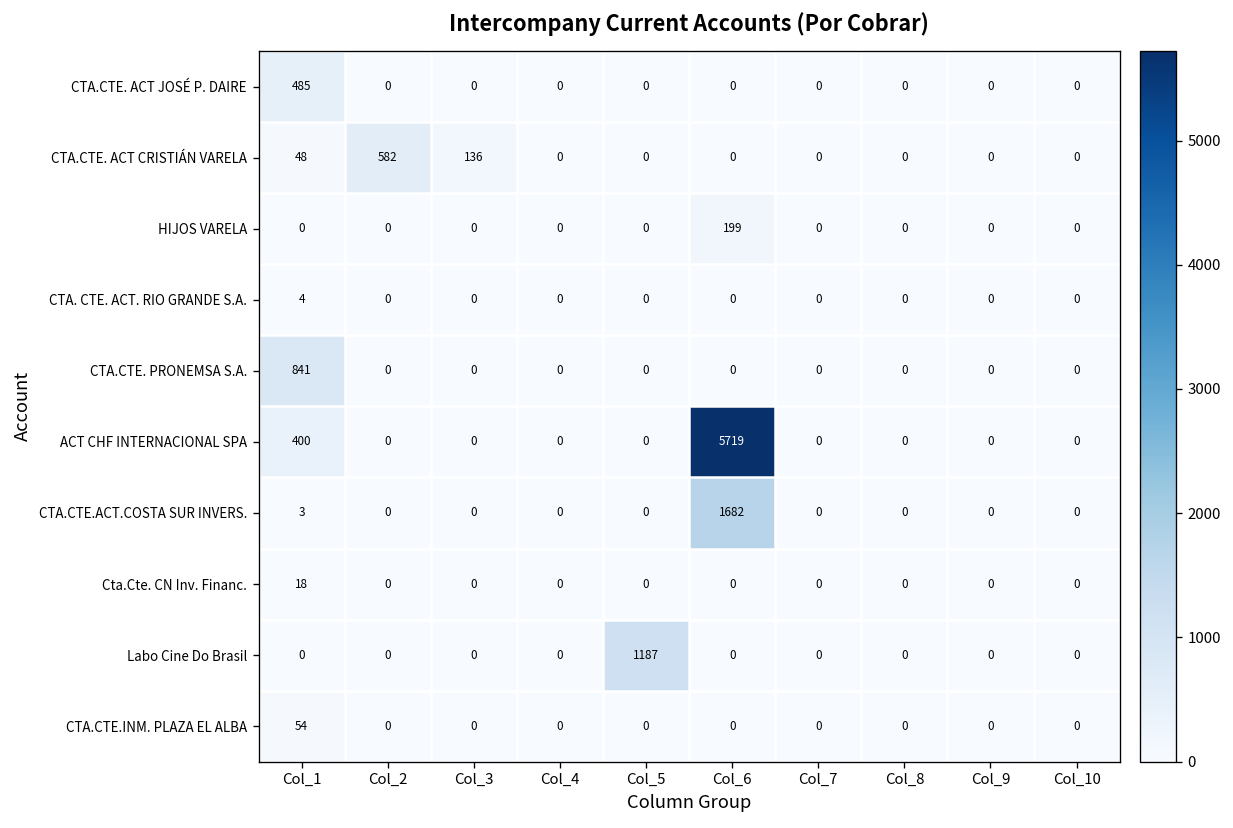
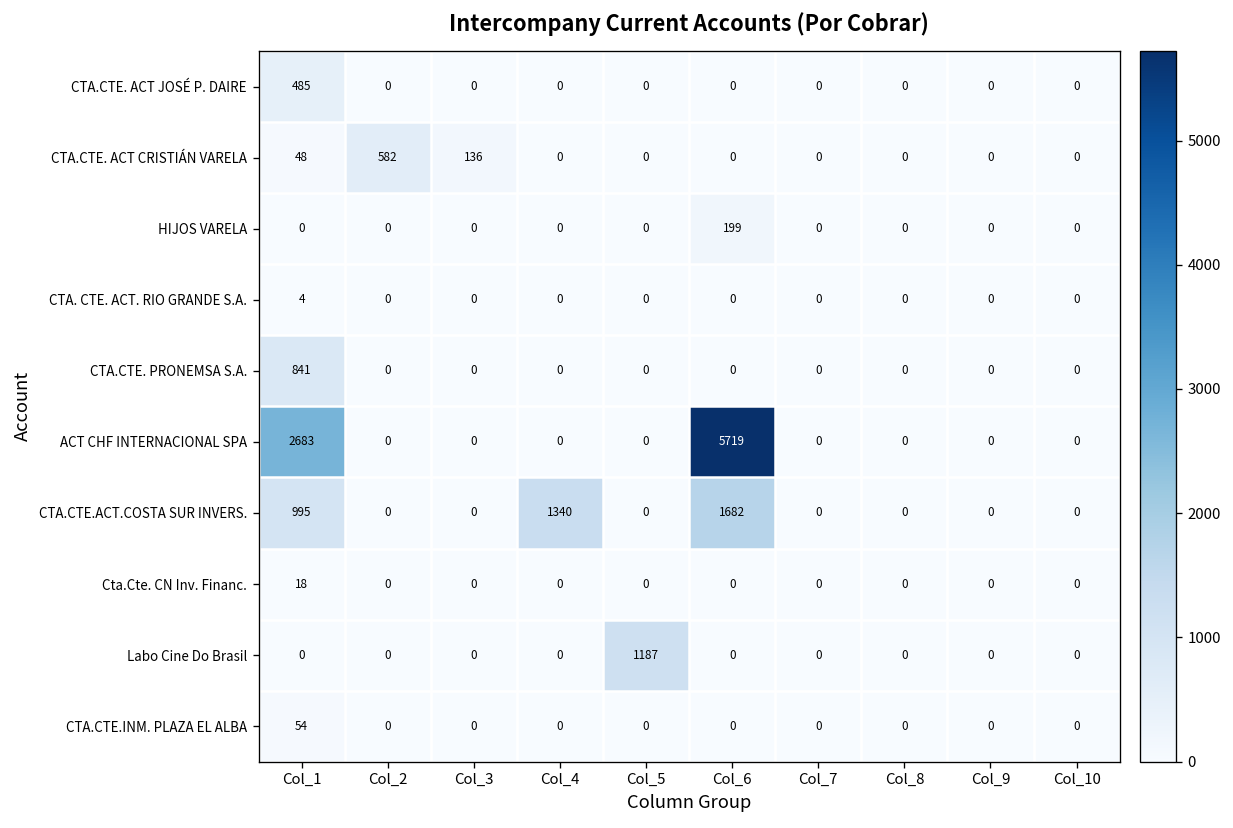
  {
    "CTA.CTE. ACT JOSÉ P. DAIRE": {
      "Col_1": 485,
      "Col_2": 0,
      "Col_3": 0,
      "Col_4": 0,
      "Col_5": 0,
      "Col_6": 0,
      "Col_7": 0,
      "Col_8": 0,
      "Col_9": 0,
      "Col_10": 0
    },
    "CTA.CTE. ACT CRISTIÁN VARELA": {
      "Col_1": 48,
      "Col_2": 582,
      "Col_3": 136,
      "Col_4": 0,
      "Col_5": 0,
      "Col_6": 0,
      "Col_7": 0,
      "Col_8": 0,
      "Col_9": 0,
      "Col_10": 0
    },
    "HIJOS VARELA": {
      "Col_1": 0,
      "Col_2": 0,
      "Col_3": 0,
      "Col_4": 0,
      "Col_5": 0,
      "Col_6": 199,
      "Col_7": 0,
      "Col_8": 0,
      "Col_9": 0,
      "Col_10": 0
    },
    "CTA. CTE. ACT. RIO GRANDE S.A.": {
      "Col_1": 4,
      "Col_2": 0,
      "Col_3": 0,
      "Col_4": 0,
      "Col_5": 0,
      "Col_6": 0,
      "Col_7": 0,
      "Col_8": 0,
      "Col_9": 0,
      "Col_10": 0
    },
    "CTA.CTE. PRONEMSA S.A.": {
      "Col_1": 841,
      "Col_2": 0,
      "Col_3": 0,
      "Col_4": 0,
      "Col_5": 0,
      "Col_6": 0,
      "Col_7": 0,
      "Col_8": 0,
      "Col_9": 0,
      "Col_10": 0
    },
    "ACT CHF INTERNACIONAL SPA": {
-     "Col_1": 400,
+     "Col_1": 2683,
      "Col_2": 0,
      "Col_3": 0,
      "Col_4": 0,
      "Col_5": 0,
      "Col_6": 5719,
      "Col_7": 0,
      "Col_8": 0,
      "Col_9": 0,
      "Col_10": 0
    },
    "CTA.CTE.ACT.COSTA SUR INVERS.": {
-     "Col_1": 3,
+     "Col_1": 995,
      "Col_2": 0,
      "Col_3": 0,
-     "Col_4": 0,
+     "Col_4": 1340,
      "Col_5": 0,
      "Col_6": 1682,
      "Col_7": 0,
      "Col_8": 0,
      "Col_9": 0,
      "Col_10": 0
    },
    "Cta.Cte. CN Inv. Financ.": {
      "Col_1": 18,
      "Col_2": 0,
      "Col_3": 0,
      "Col_4": 0,
      "Col_5": 0,
      "Col_6": 0,
      "Col_7": 0,
      "Col_8": 0,
      "Col_9": 0,
      "Col_10": 0
    },
    "Labo Cine Do Brasil": {
      "Col_1": 0,
      "Col_2": 0,
      "Col_3": 0,
      "Col_4": 0,
      "Col_5": 1187,
      "Col_6": 0,
      "Col_7": 0,
      "Col_8": 0,
      "Col_9": 0,
      "Col_10": 0
    },
    "CTA.CTE.INM. PLAZA EL ALBA": {
      "Col_1": 54,
      "Col_2": 0,
      "Col_3": 0,
      "Col_4": 0,
      "Col_5": 0,
      "Col_6": 0,
      "Col_7": 0,
      "Col_8": 0,
      "Col_9": 0,
      "Col_10": 0
    }
  }
